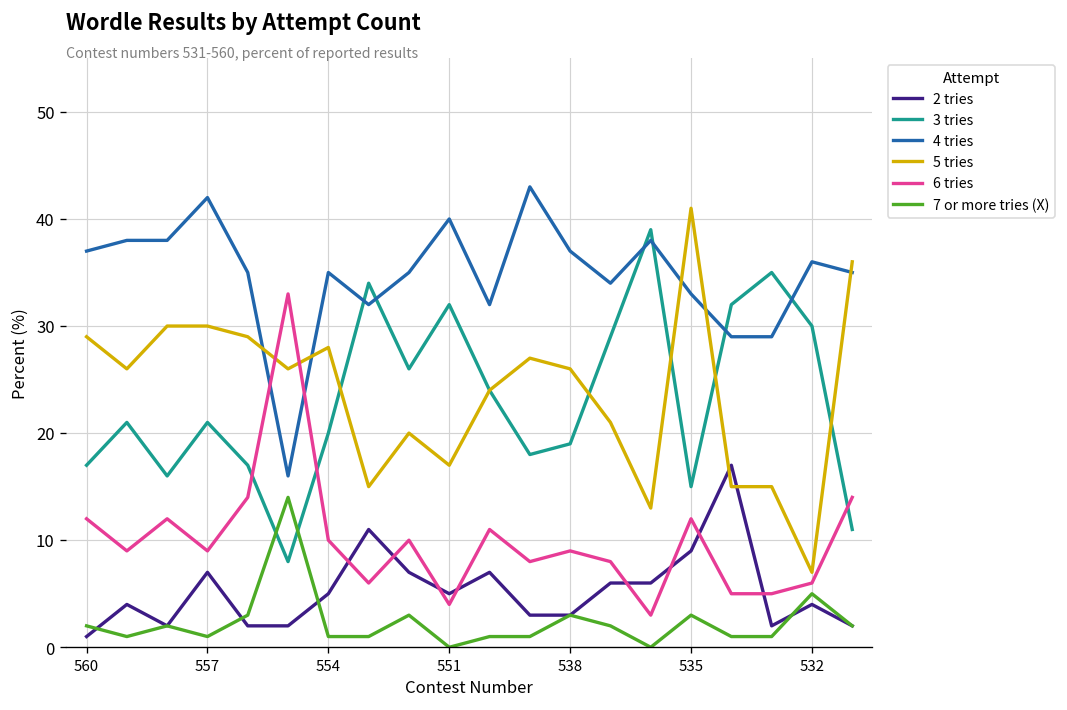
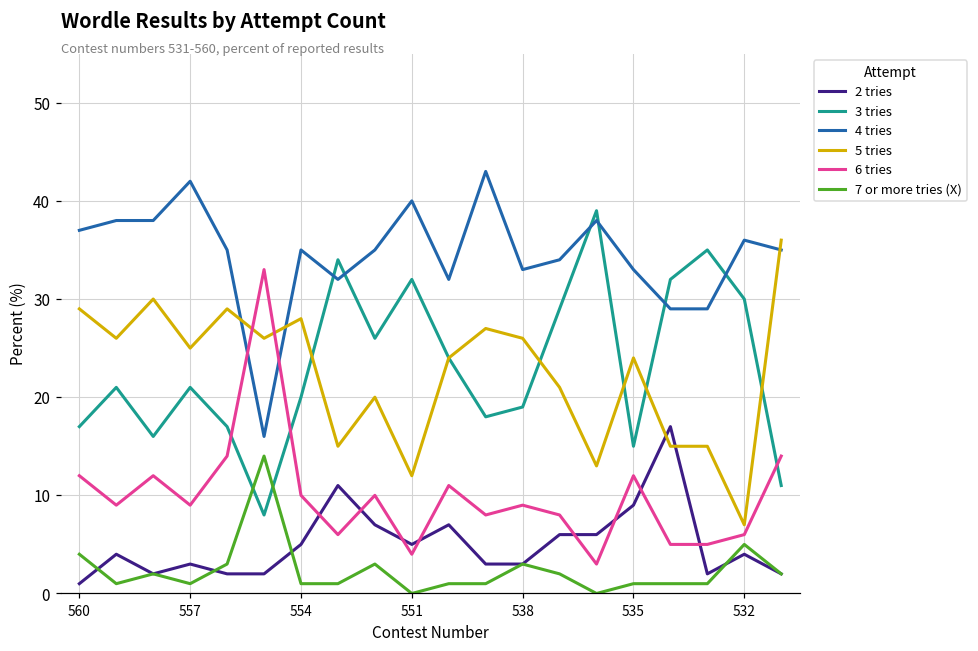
  {
    "2 tries": {
      "560": 1,
-     "557": 7,
+     "557": 3,
      "554": 5,
      "551": 5,
      "535": 9,
      "532": 4
    },
    "3 tries": {
      "560": 17,
      "557": 21,
      "554": 20,
      "551": 32,
      "538": 19,
      "535": 15,
      "532": 30
    },
    "4 tries": {
      "560": 37,
      "557": 42,
      "554": 35,
      "551": 40,
-     "538": 37,
+     "538": 33,
      "535": 33,
      "532": 36
    },
    "5 tries": {
      "560": 29,
-     "557": 30,
+     "557": 25,
      "554": 28,
-     "551": 17,
+     "551": 12,
      "538": 26,
-     "535": 41,
+     "535": 24,
      "532": 7
    },
    "6 tries": {
      "560": 12,
      "557": 9,
      "554": 10,
      "551": 4,
      "538": 9,
      "535": 12,
      "532": 6
    },
    "7 or more tries (X)": {
-     "560": 2,
+     "560": 4,
      "557": 1,
      "554": 1,
      "551": 0,
-     "535": 3,
+     "535": 1,
      "532": 5
    }
  }
